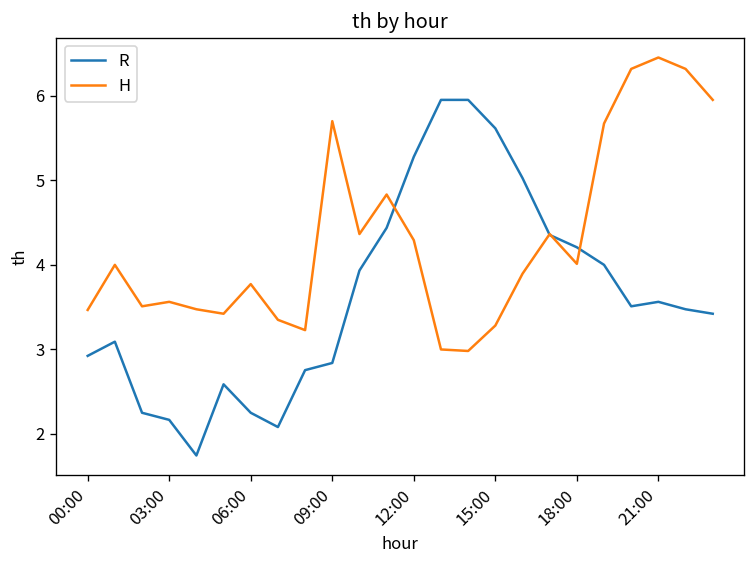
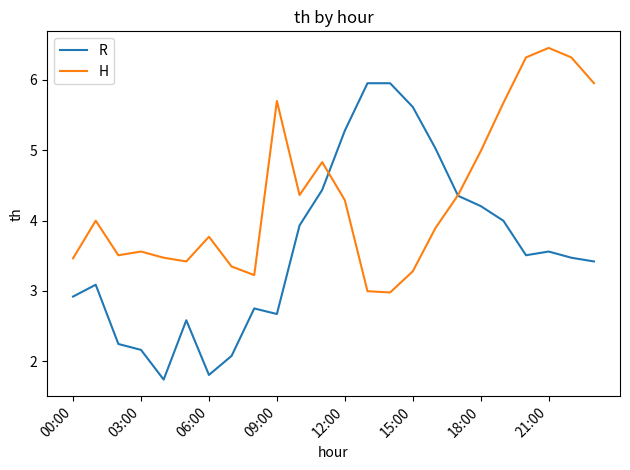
  {
    "R": {
      "00:00": 2.9,
      "03:00": 2.2,
-     "06:00": 2.2,
-     "09:00": 2.8,
+     "06:00": 1.8,
+     "09:00": 2.7,
      "12:00": 5.3,
      "15:00": 5.6,
      "18:00": 4.2,
      "21:00": 3.6
    },
    "H": {
      "00:00": 3.5,
      "03:00": 3.6,
      "06:00": 3.8,
      "09:00": 5.7,
      "12:00": 4.3,
      "15:00": 3.3,
-     "18:00": 4.0,
+     "18:00": 5.0,
      "21:00": 6.5
    }
  }
